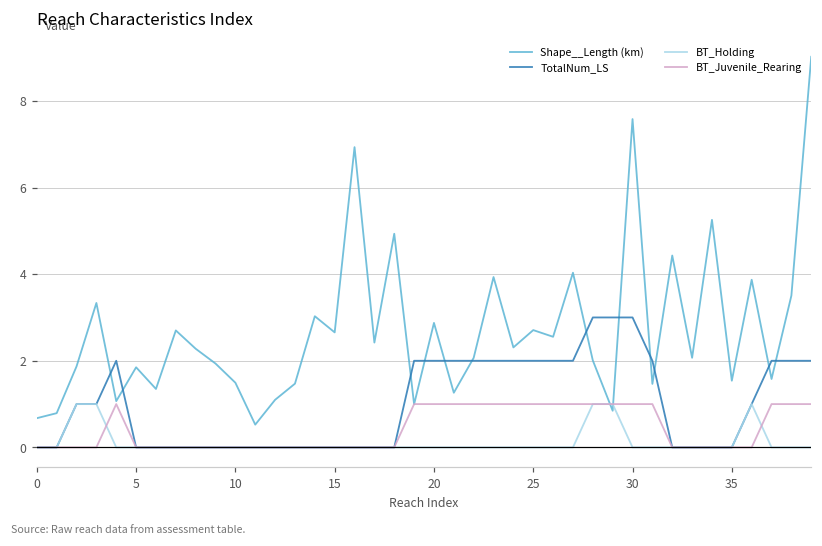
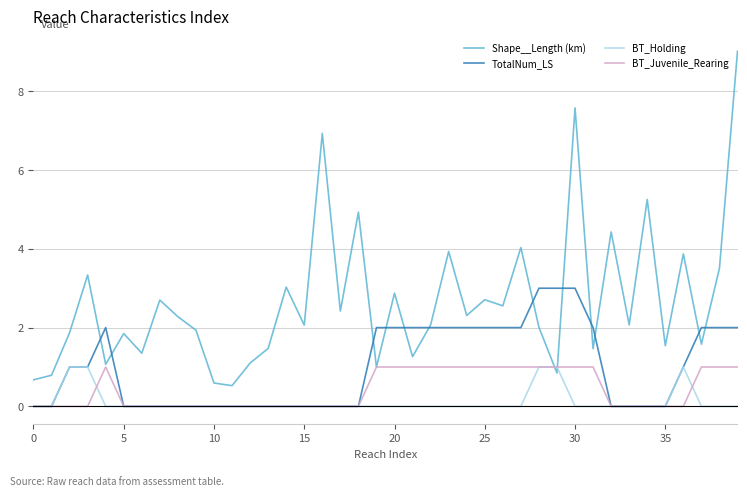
  {
    "Shape__Length (km)": {
      "0": 0.7,
      "5": 1.8,
-     "10": 1.5,
-     "15": 2.7,
+     "10": 0.6,
+     "15": 2.1,
      "20": 2.9,
      "25": 2.7,
      "30": 7.6,
      "35": 1.5
    },
    "TotalNum_LS": {
      "20": 2.0,
      "25": 2.0,
      "30": 3.0
    },
    "BT_Holding": {
      "20": 0.0,
      "25": 0.0,
      "30": 0.0
    },
    "BT_Juvenile_Rearing": {
      "20": 1.0,
      "25": 1.0,
      "30": 1.0
    }
  }
